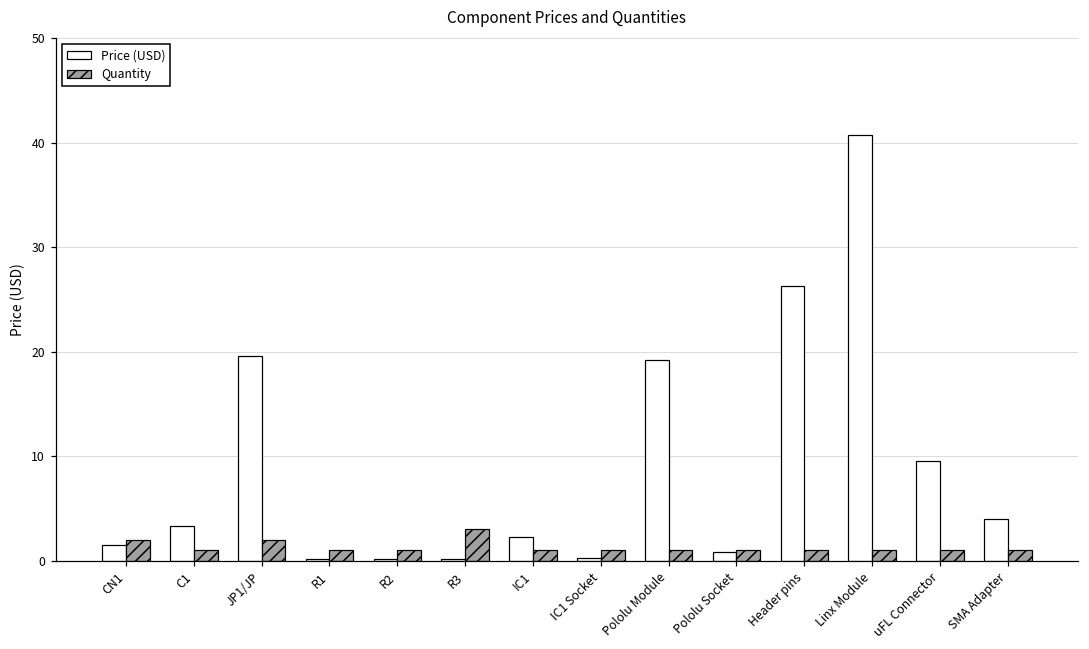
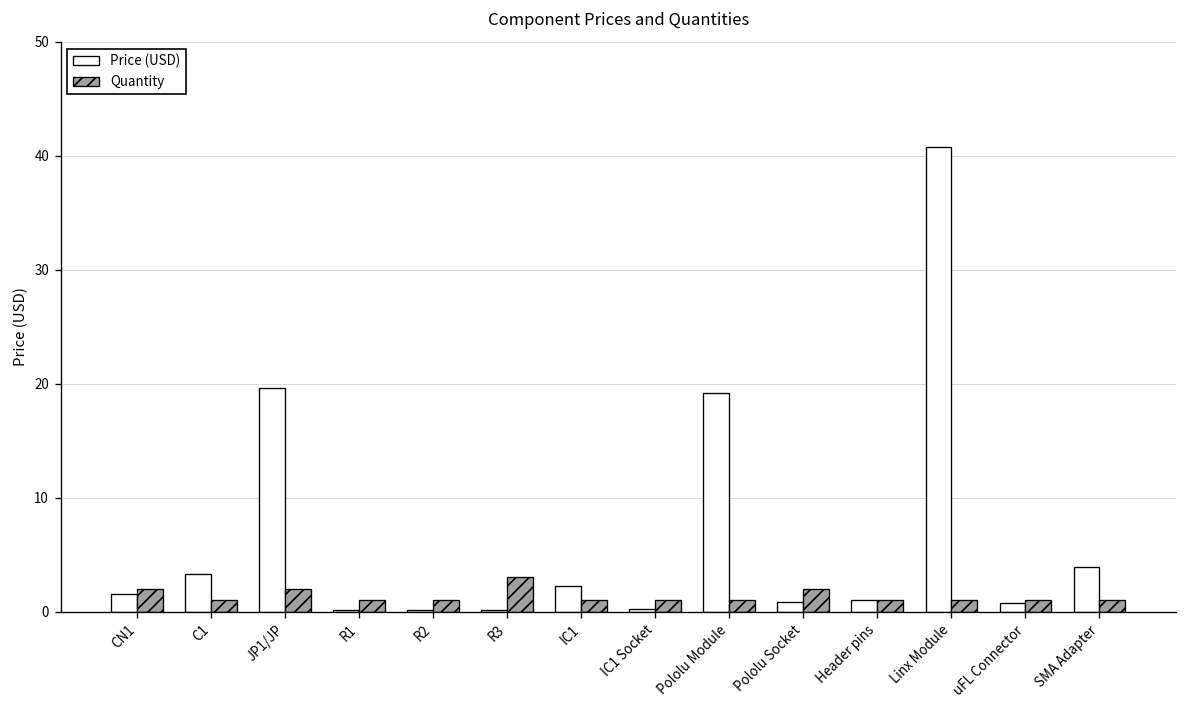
  {
    "Price (USD)": {
      "CN1": 2,
      "C1": 3,
      "JP1/JP": 20,
      "IC1": 2,
      "Pololu Module": 19,
      "Pololu Socket": 1,
-     "Header pins": 26,
+     "Header pins": 1,
      "Linx Module": 41,
-     "uFL Connector": 10,
+     "uFL Connector": 1,
      "SMA Adapter": 4
    },
    "Quantity": {
      "CN1": 2,
      "C1": 1,
      "JP1/JP": 2,
      "R1": 1,
      "R2": 1,
      "R3": 3,
      "IC1": 1,
      "IC1 Socket": 1,
      "Pololu Module": 1,
-     "Pololu Socket": 1,
+     "Pololu Socket": 2,
      "Header pins": 1,
      "Linx Module": 1,
      "uFL Connector": 1,
      "SMA Adapter": 1
    }
  }
